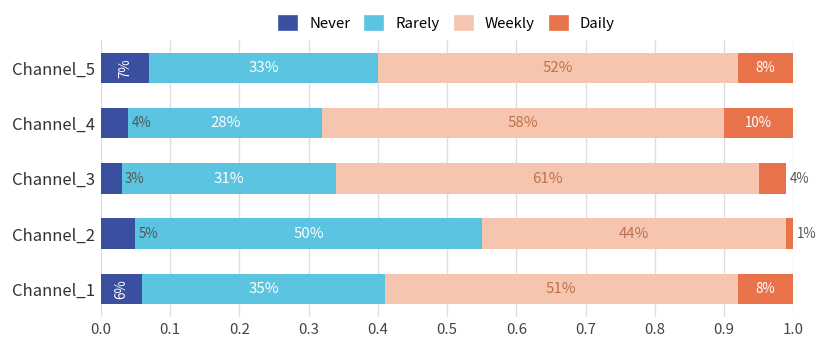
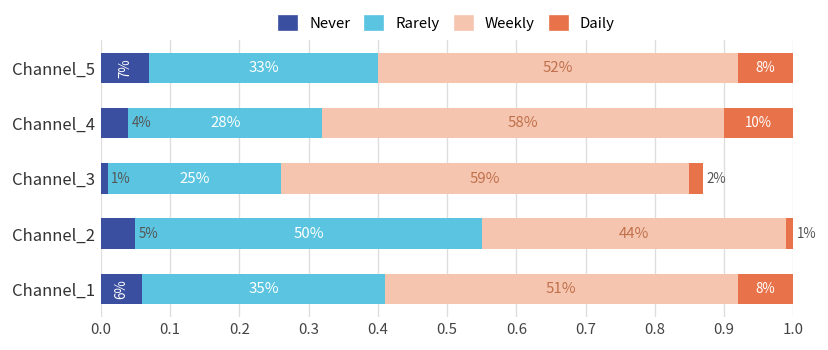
  {
    "Never": {
      "Channel_5": "7%",
      "Channel_4": "4%",
-     "Channel_3": "3%",
+     "Channel_3": "1%",
      "Channel_2": "5%",
      "Channel_1": "6%"
    },
    "Rarely": {
      "Channel_5": "33%",
      "Channel_4": "28%",
-     "Channel_3": "31%",
+     "Channel_3": "25%",
      "Channel_2": "50%",
      "Channel_1": "35%"
    },
    "Weekly": {
      "Channel_5": "52%",
      "Channel_4": "58%",
-     "Channel_3": "61%",
+     "Channel_3": "59%",
      "Channel_2": "44%",
      "Channel_1": "51%"
    },
    "Daily": {
      "Channel_5": "8%",
      "Channel_4": "10%",
-     "Channel_3": "4%",
+     "Channel_3": "2%",
      "Channel_2": "1%",
      "Channel_1": "8%"
    }
  }
